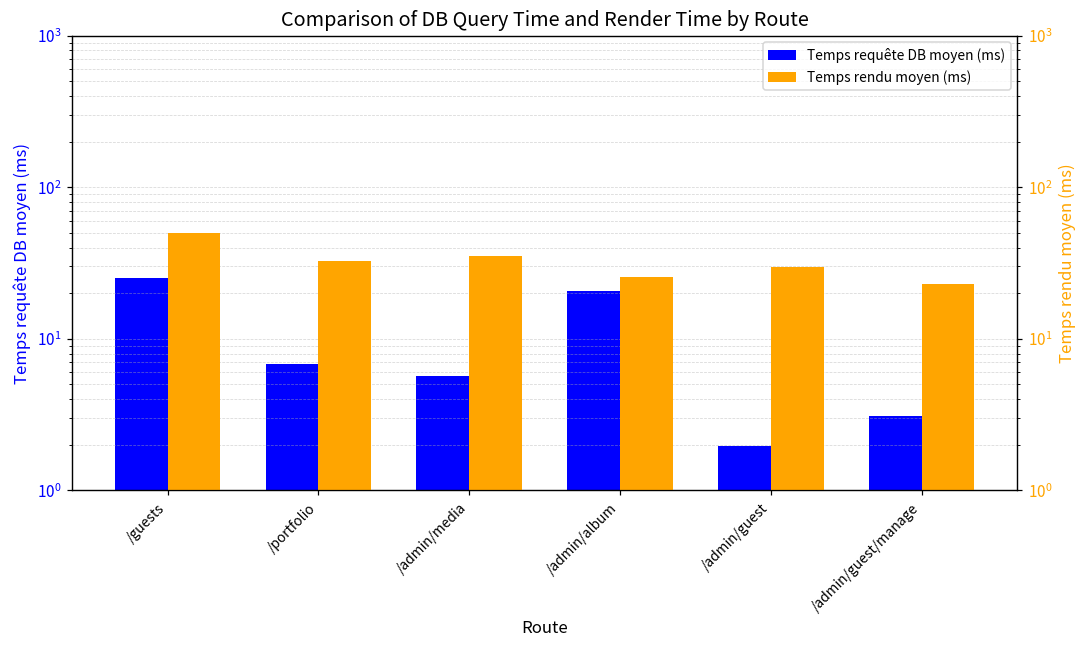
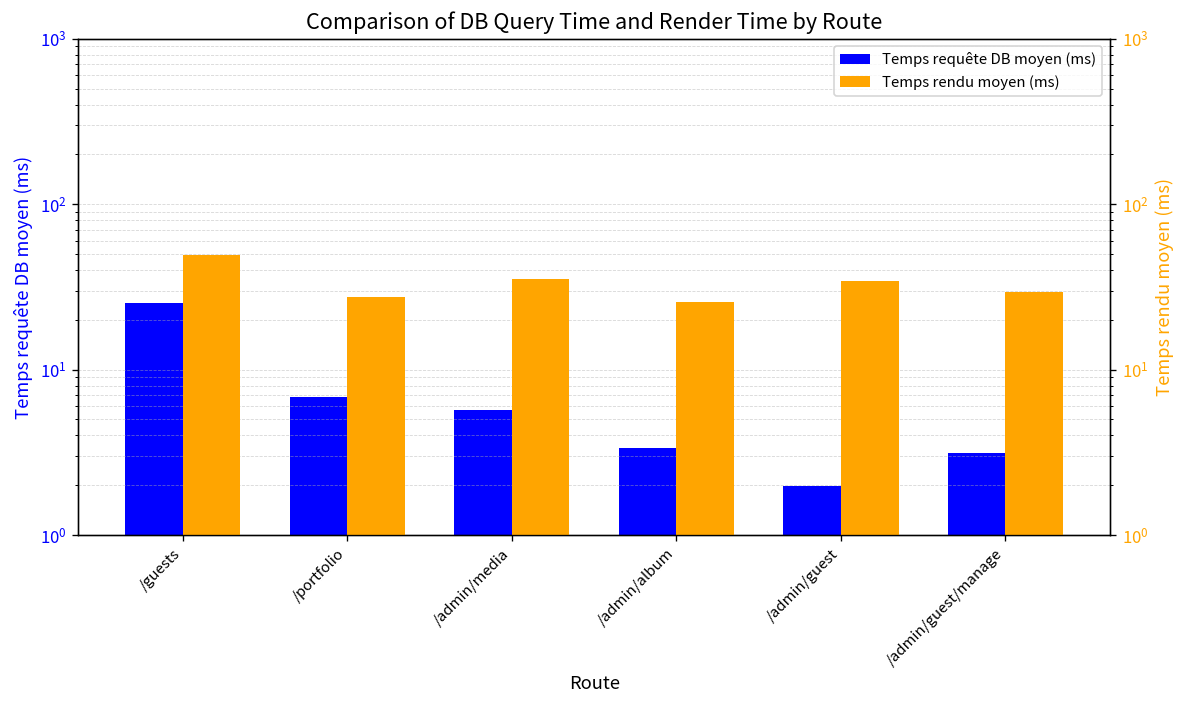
  {
    "Temps requête DB moyen (ms)": {
      "/guests": 25,
      "/portfolio": 7,
      "/admin/media": 5.7,
-     "/admin/album": 21,
+     "/admin/album": 3.4,
      "/admin/guest": 2.0,
      "/admin/guest/manage": 3.1
    },
    "Temps rendu moyen (ms)": {
      "/guests": 50,
-     "/portfolio": 33,
+     "/portfolio": 28,
      "/admin/media": 35,
      "/admin/album": 26,
-     "/admin/guest": 30,
-     "/admin/guest/manage": 23
+     "/admin/guest": 34,
+     "/admin/guest/manage": 29
    }
  }
